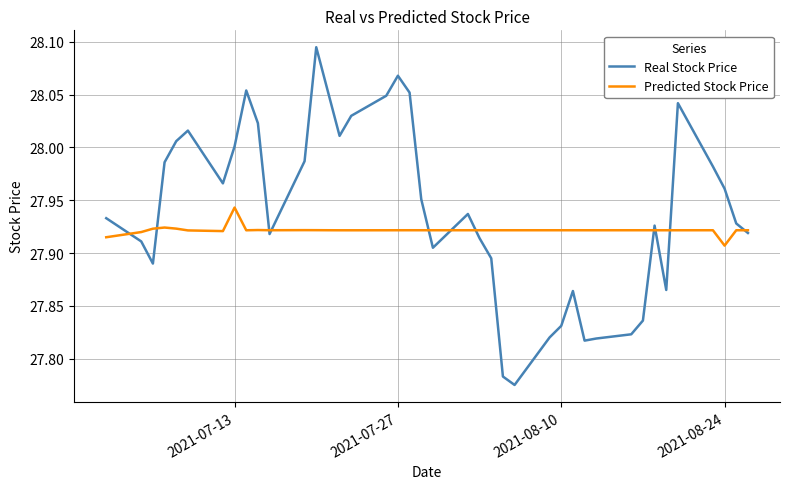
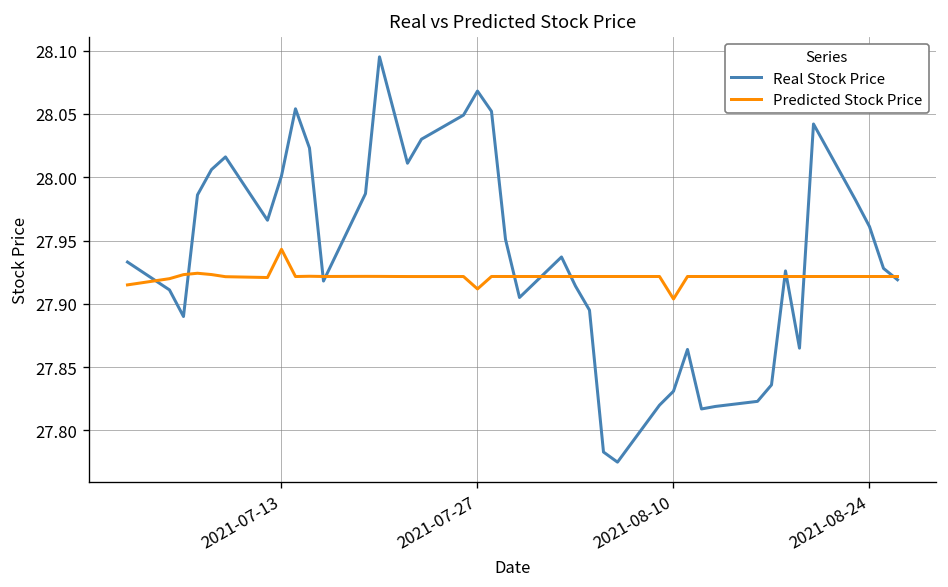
  {
    "Real Stock Price": {
      "2021-07-13": 28.001,
      "2021-07-27": 28.068,
      "2021-08-10": 27.831,
      "2021-08-24": 27.961
    },
    "Predicted Stock Price": {
      "2021-07-13": 27.943,
-     "2021-07-27": 27.922,
-     "2021-08-10": 27.922,
-     "2021-08-24": 27.907
+     "2021-07-27": 27.912,
+     "2021-08-10": 27.904,
+     "2021-08-24": 27.922
    }
  }
